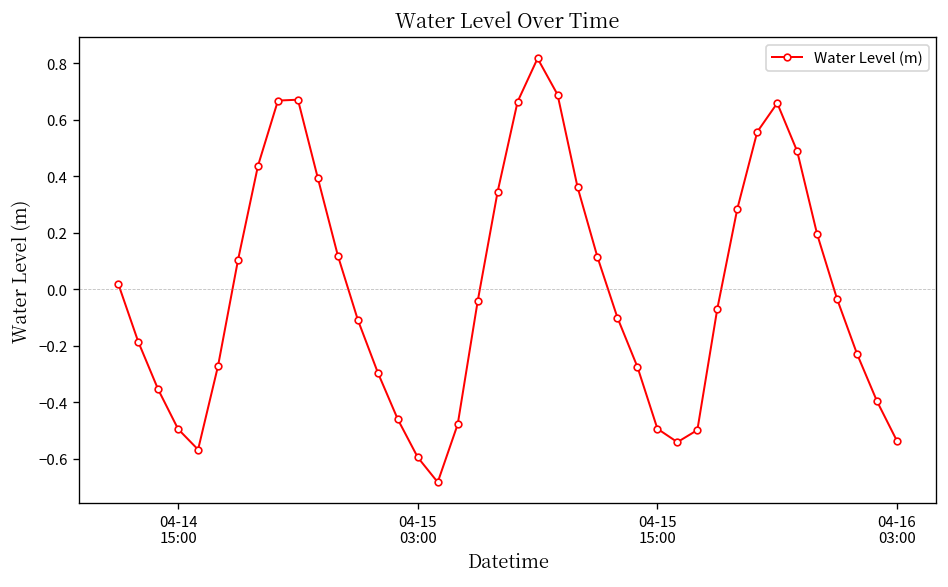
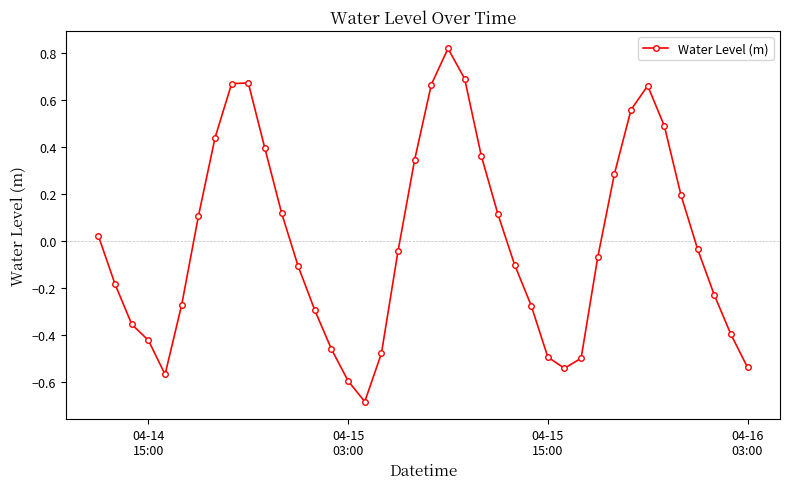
  {
-   "04-14 15:00": -0.49,
+   "04-14 15:00": -0.42,
    "04-15 03:00": -0.60,
    "04-15 15:00": -0.49,
    "04-16 03:00": -0.54
  }
